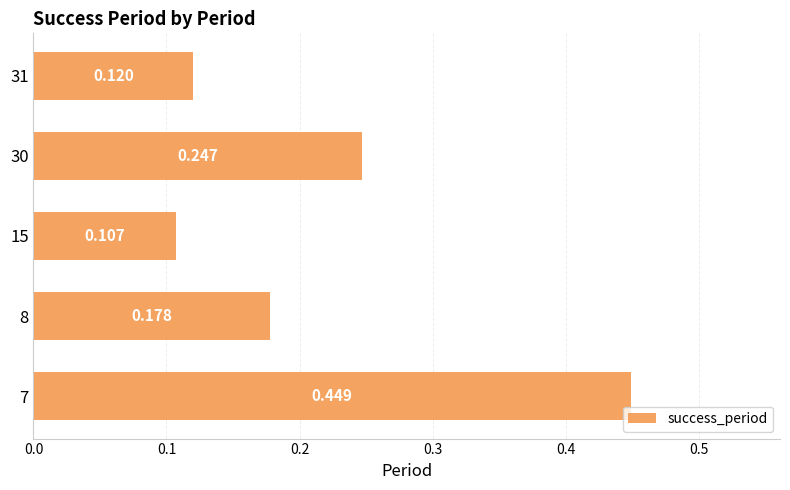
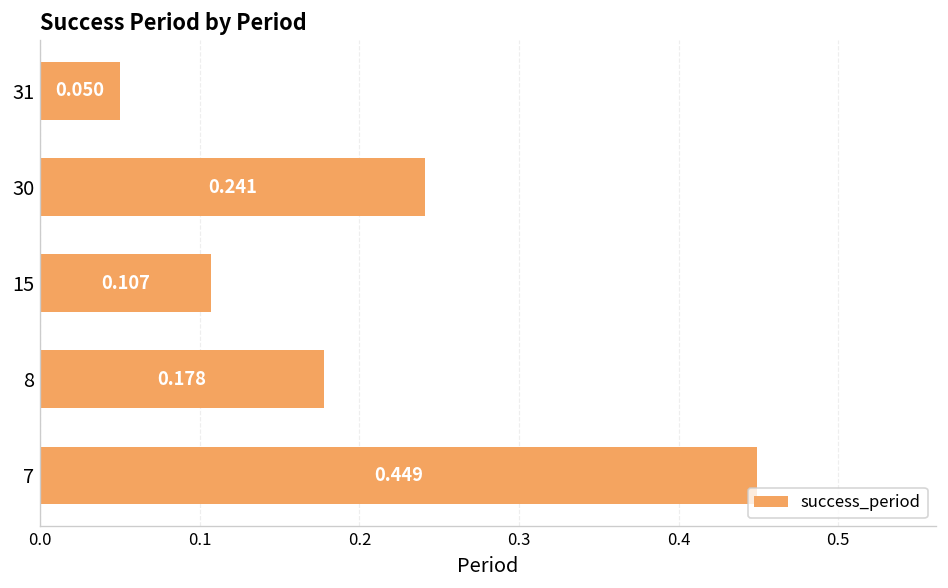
  {
-   "31": 0.120,
-   "30": 0.247,
+   "31": 0.050,
+   "30": 0.241,
    "15": 0.107,
    "8": 0.178,
    "7": 0.449
  }
